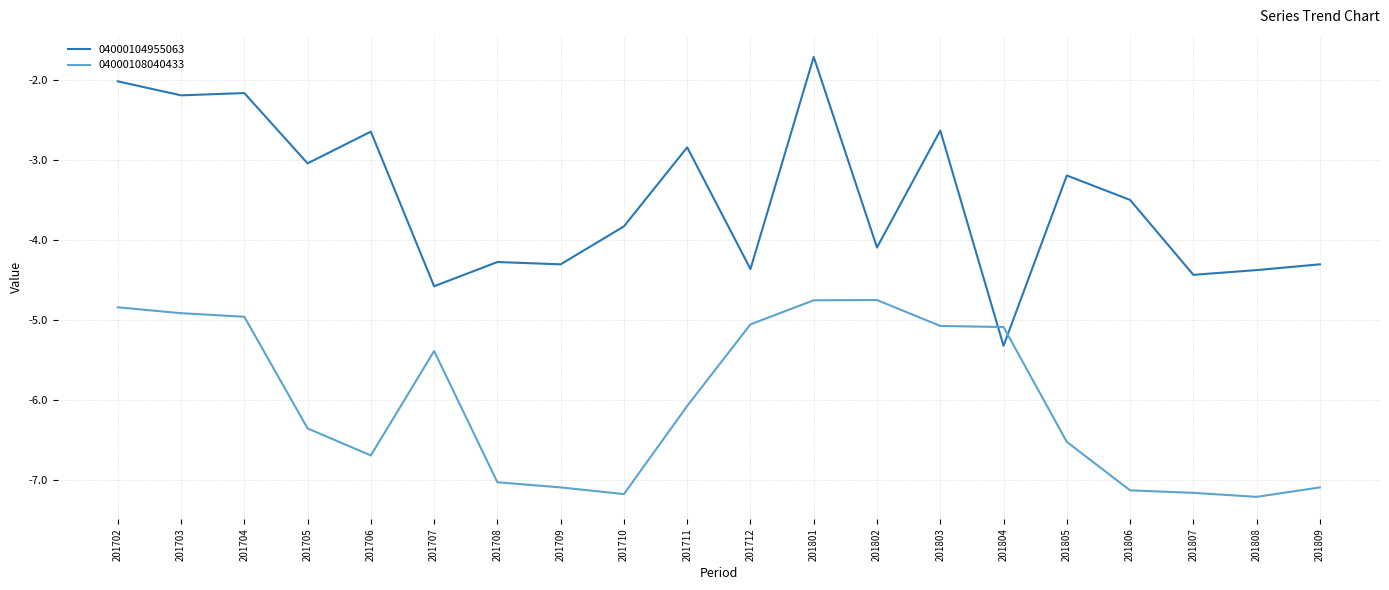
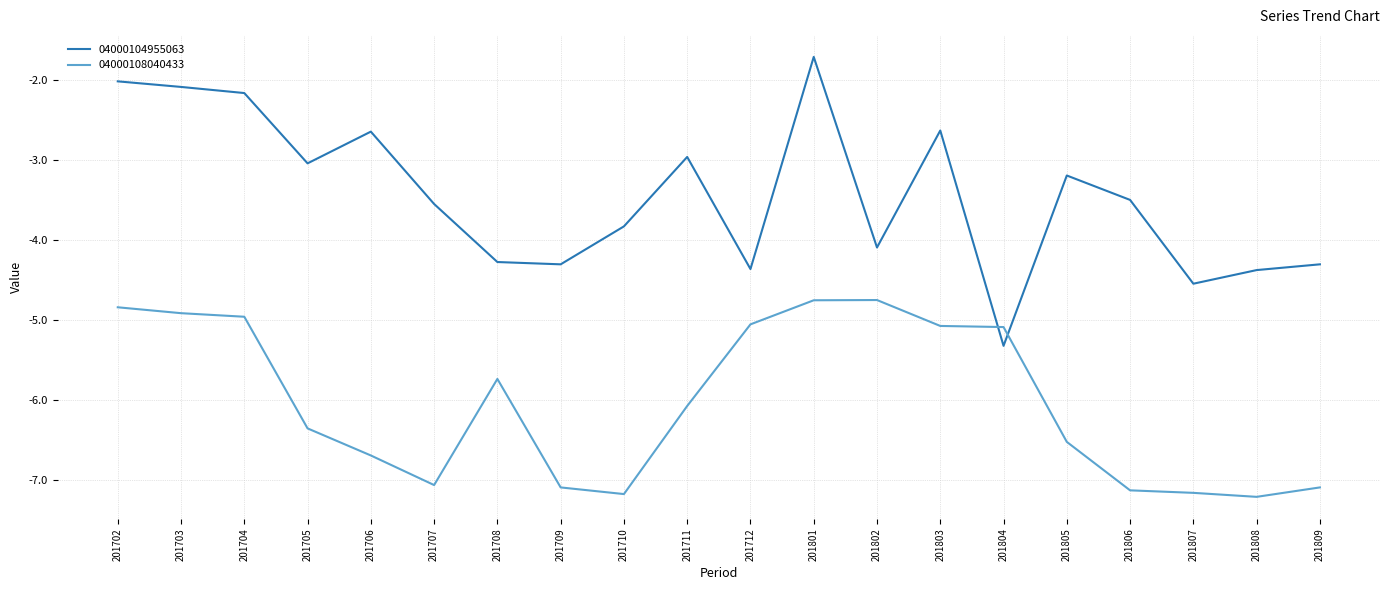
  {
    "04000104955063": {
      "201702": -2.0,
-     "201703": -2.2,
+     "201703": -2.1,
      "201704": -2.2,
      "201705": -3.0,
      "201706": -2.6,
-     "201707": -4.6,
+     "201707": -3.5,
      "201708": -4.3,
      "201709": -4.3,
      "201710": -3.8,
-     "201711": -2.8,
+     "201711": -3.0,
      "201712": -4.4,
      "201801": -1.7,
      "201802": -4.1,
      "201803": -2.6,
      "201804": -5.3,
      "201805": -3.2,
      "201806": -3.5,
-     "201807": -4.4,
+     "201807": -4.5,
      "201808": -4.4,
      "201809": -4.3
    },
    "04000108040433": {
      "201702": -4.8,
      "201703": -4.9,
      "201704": -5.0,
      "201705": -6.4,
      "201706": -6.7,
-     "201707": -5.4,
-     "201708": -7.0,
+     "201707": -7.1,
+     "201708": -5.7,
      "201709": -7.1,
      "201710": -7.2,
      "201711": -6.1,
      "201712": -5.1,
      "201801": -4.8,
      "201802": -4.7,
      "201803": -5.1,
      "201804": -5.1,
      "201805": -6.5,
      "201806": -7.1,
      "201807": -7.2,
      "201808": -7.2,
      "201809": -7.1
    }
  }
